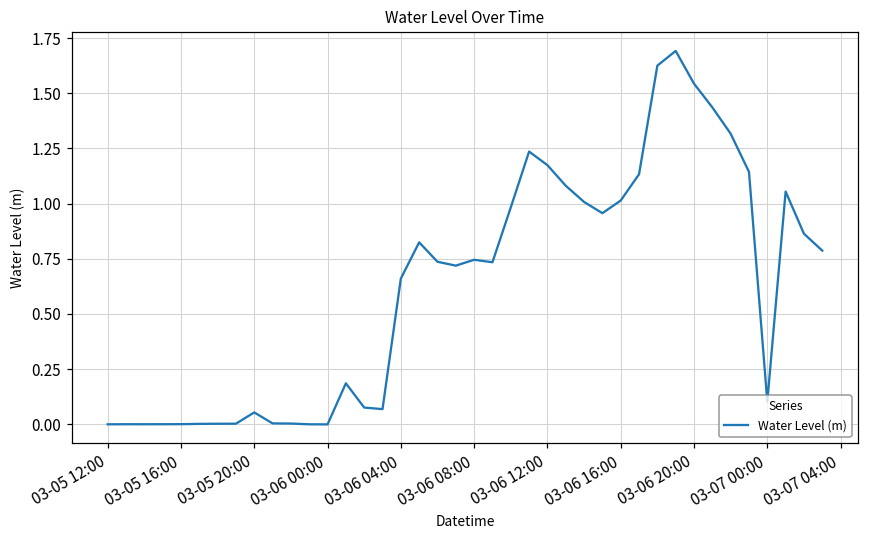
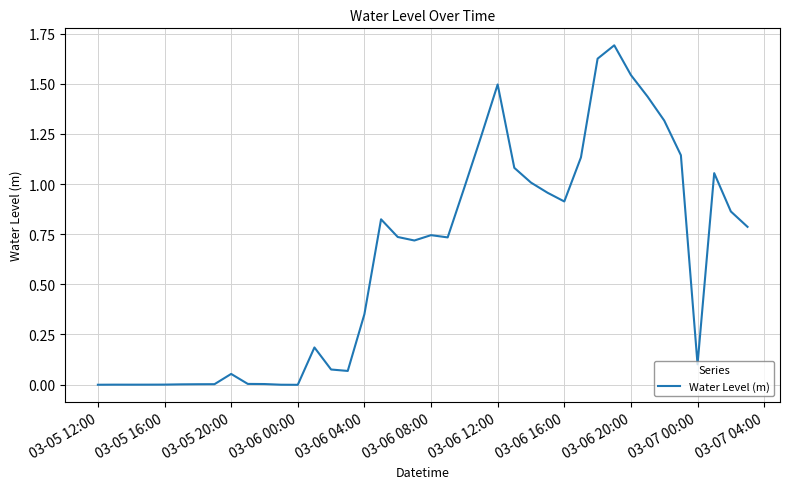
  {
    "03-05 12:00": 0.00,
    "03-05 16:00": 0.00,
    "03-05 20:00": 0.05,
    "03-06 00:00": 0.00,
-   "03-06 04:00": 0.66,
+   "03-06 04:00": 0.35,
    "03-06 08:00": 0.75,
-   "03-06 12:00": 1.17,
-   "03-06 16:00": 1.01,
+   "03-06 12:00": 1.50,
+   "03-06 16:00": 0.91,
    "03-06 20:00": 1.54
  }
